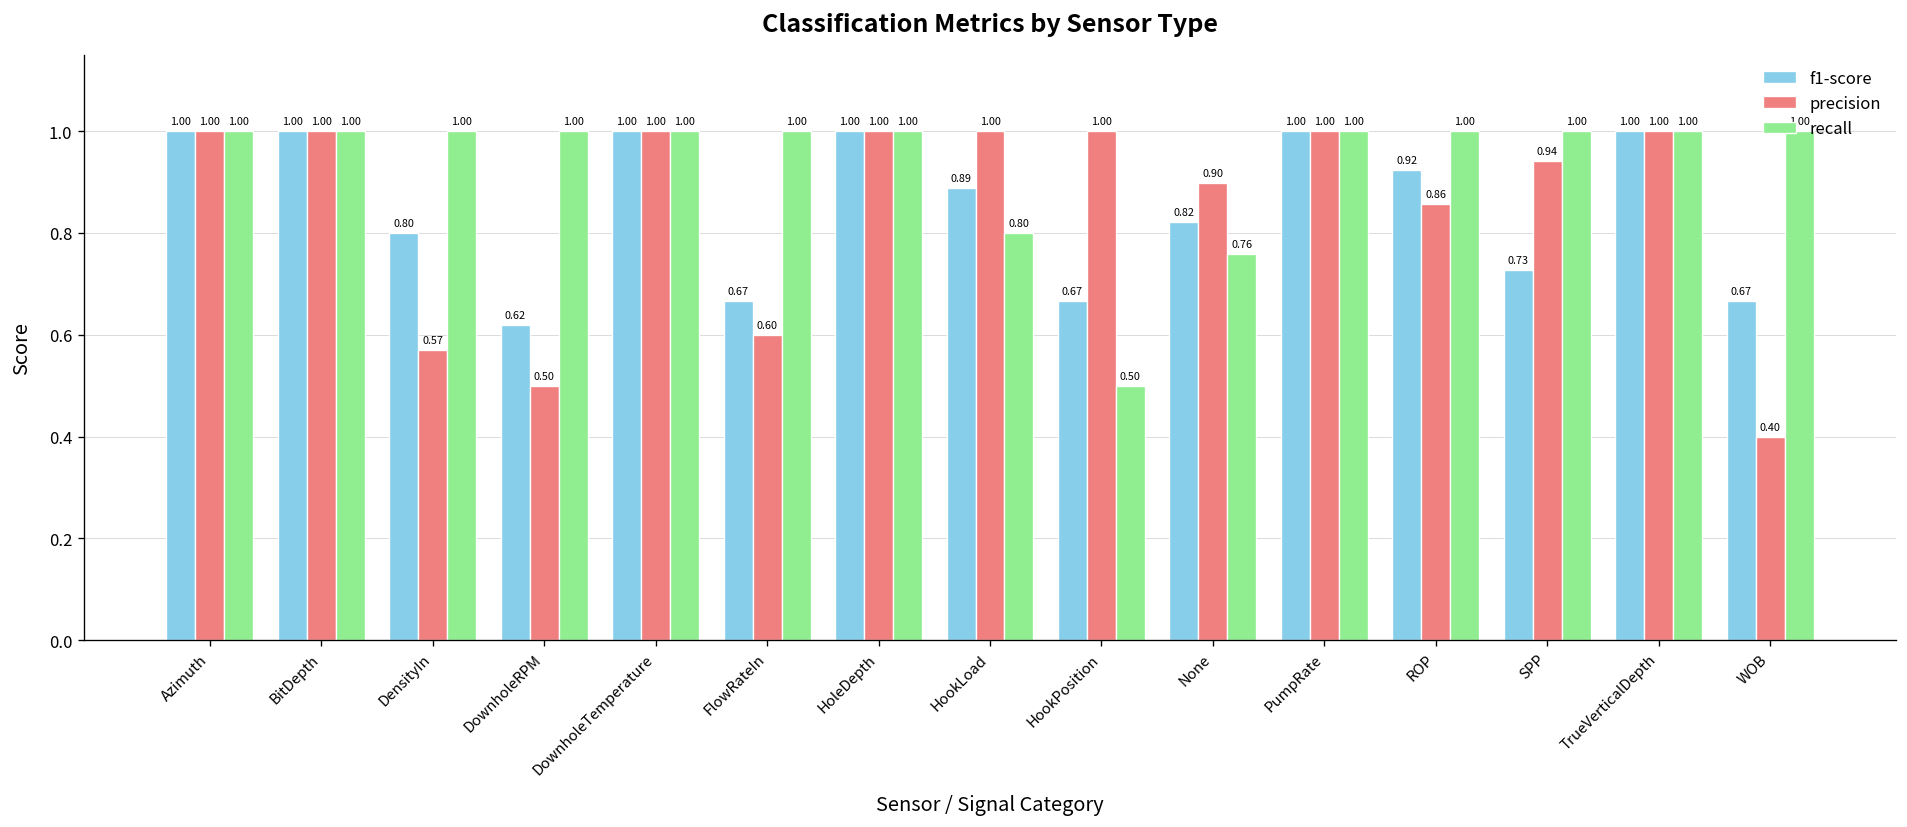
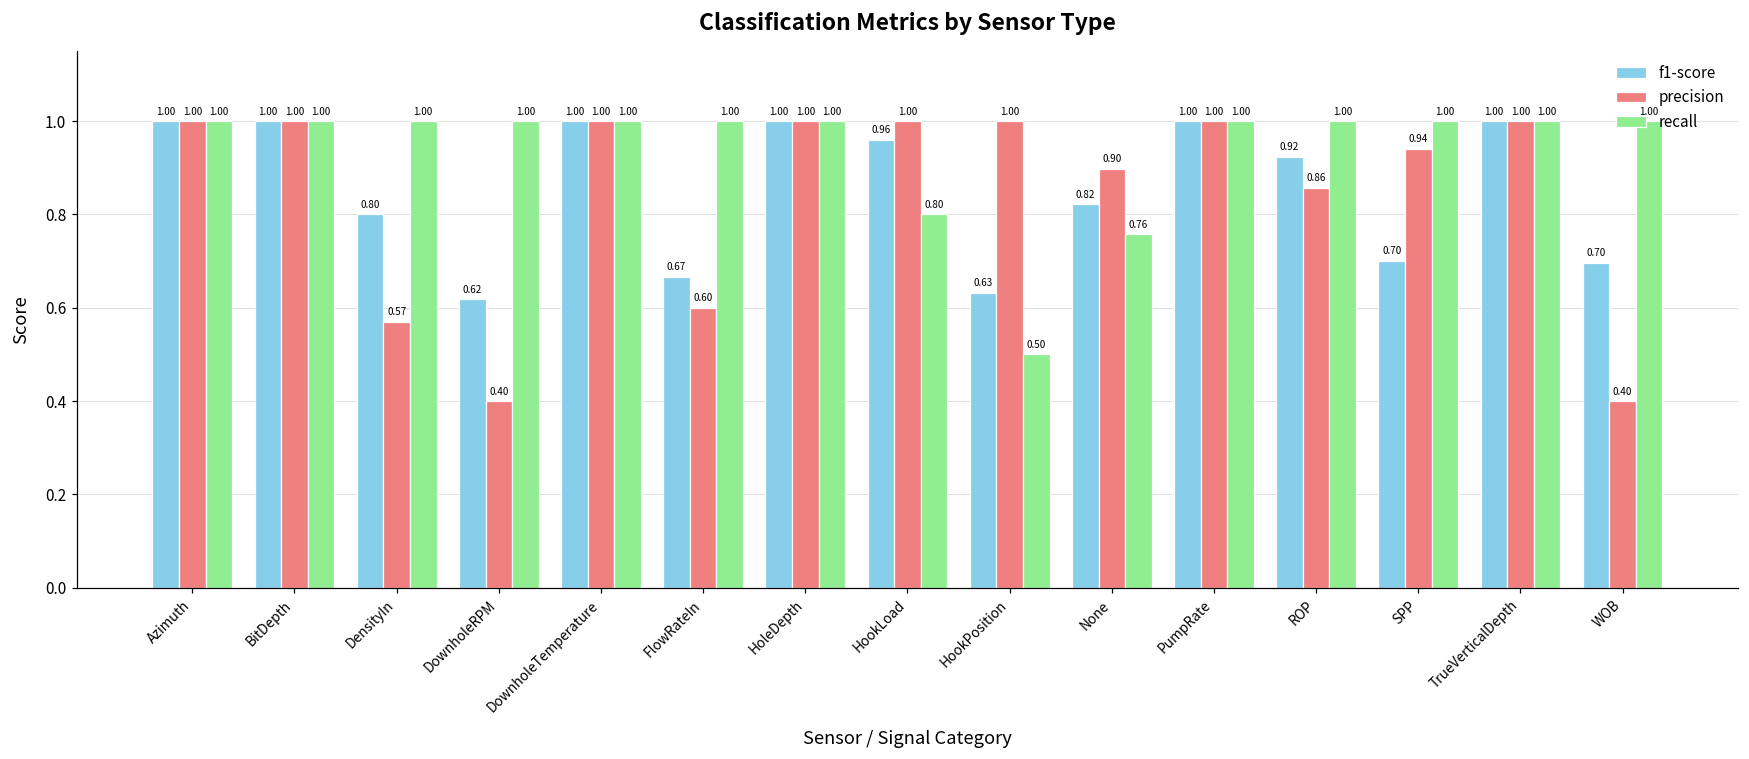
  {
    "f1-score": {
      "Azimuth": 1.00,
      "BitDepth": 1.00,
      "DensityIn": 0.80,
      "DownholeRPM": 0.62,
      "DownholeTemperature": 1.00,
      "FlowRateIn": 0.67,
      "HoleDepth": 1.00,
-     "HookLoad": 0.89,
-     "HookPosition": 0.67,
+     "HookLoad": 0.96,
+     "HookPosition": 0.63,
      "None": 0.82,
      "PumpRate": 1.00,
      "ROP": 0.92,
-     "SPP": 0.73,
+     "SPP": 0.70,
      "TrueVerticalDepth": 1.00,
-     "WOB": 0.67
+     "WOB": 0.70
    },
    "precision": {
      "Azimuth": 1.00,
      "BitDepth": 1.00,
      "DensityIn": 0.57,
-     "DownholeRPM": 0.50,
+     "DownholeRPM": 0.40,
      "DownholeTemperature": 1.00,
      "FlowRateIn": 0.60,
      "HoleDepth": 1.00,
      "HookLoad": 1.00,
      "HookPosition": 1.00,
      "None": 0.90,
      "PumpRate": 1.00,
      "ROP": 0.86,
      "SPP": 0.94,
      "TrueVerticalDepth": 1.00,
      "WOB": 0.40
    },
    "recall": {
      "Azimuth": 1.00,
      "BitDepth": 1.00,
      "DensityIn": 1.00,
      "DownholeRPM": 1.00,
      "DownholeTemperature": 1.00,
      "FlowRateIn": 1.00,
      "HoleDepth": 1.00,
      "HookLoad": 0.80,
      "HookPosition": 0.50,
      "None": 0.76,
      "PumpRate": 1.00,
      "ROP": 1.00,
      "SPP": 1.00,
      "TrueVerticalDepth": 1.00,
      "WOB": 1.00
    }
  }
